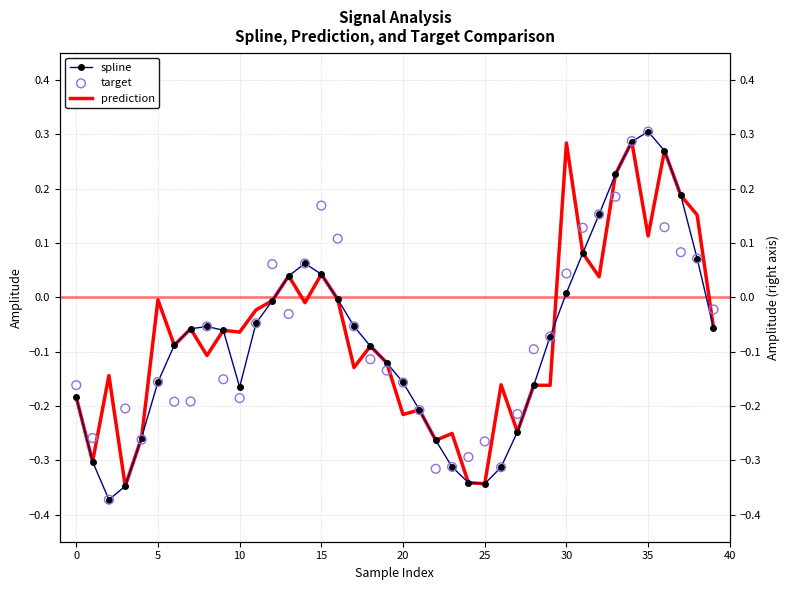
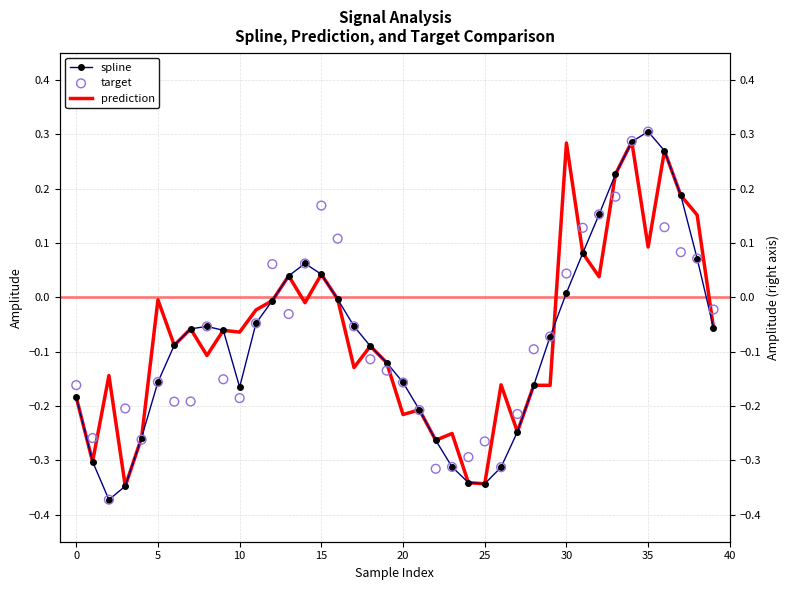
  {
    "spline": {
      "10": -0.17,
      "30": 0.01
    },
    "prediction": {
      "5": 0.00,
      "10": -0.06,
      "20": -0.22,
      "30": 0.28,
-     "35": 0.11
+     "35": 0.09
    }
  }
